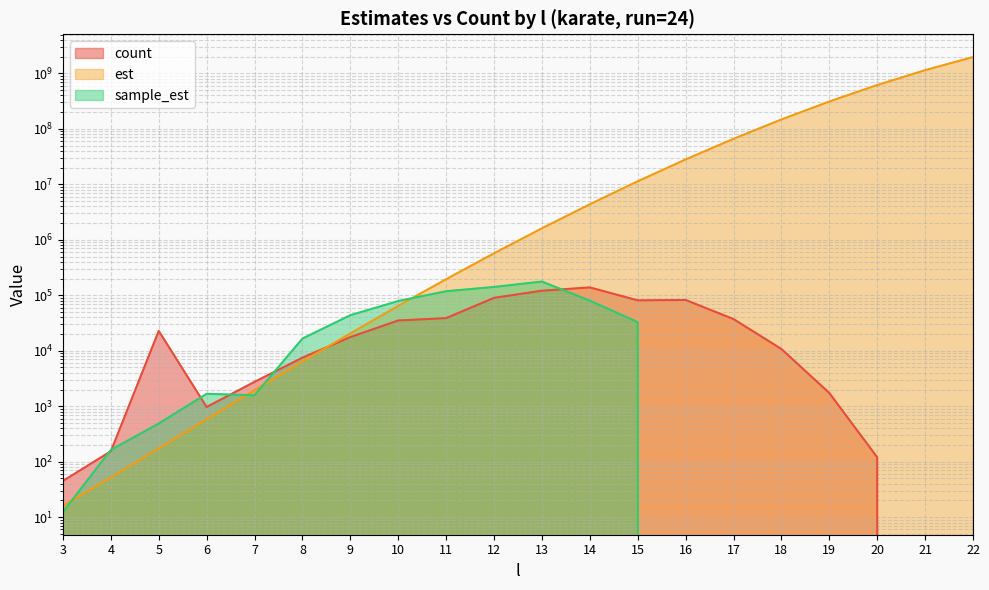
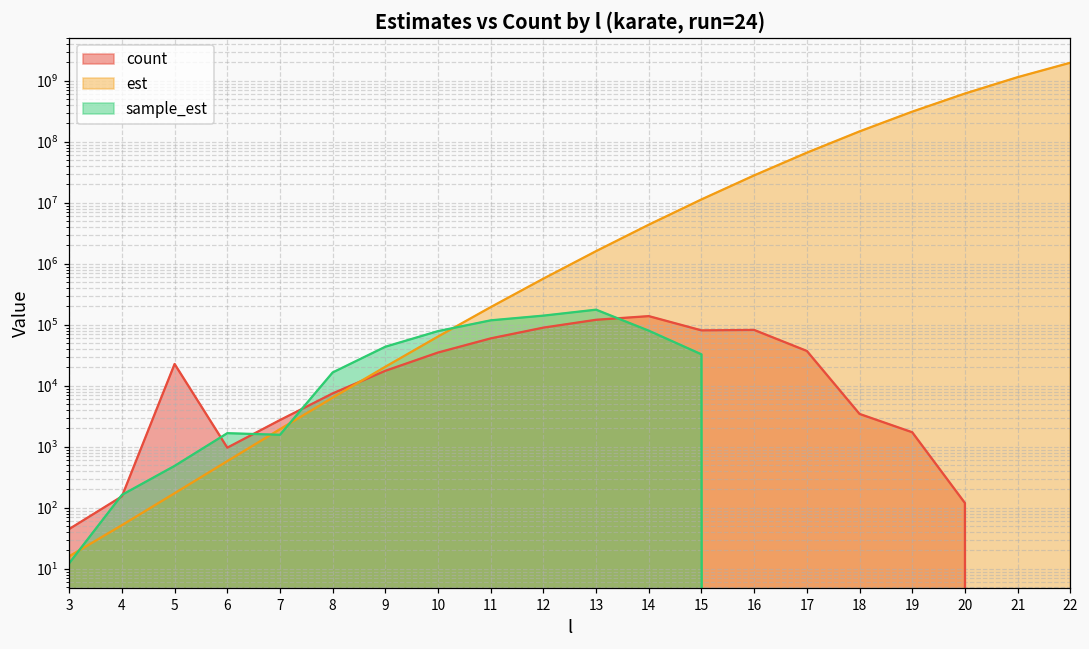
  {
    "count": {
      "3": 50,
      "5": 23000,
      "6": 1000,
      "7": 3000,
      "8": 8000,
      "9": 18000,
      "10": 40000,
-     "11": 40000,
+     "11": 60000,
      "12": 90000,
      "13": 120000,
      "14": 140000,
      "15": 80000,
      "16": 80000,
      "17": 40000,
-     "18": 11000,
+     "18": 3000,
      "19": 1700,
      "20": 120
    },
    "est": {
      "3": 16,
      "4": 50,
      "5": 170,
      "6": 600,
      "7": 1900,
      "8": 6000,
      "9": 21000,
      "10": 60000,
      "11": 190000,
      "12": 600000,
      "13": 1600000,
      "14": 4000000,
      "15": 11000000,
      "16": 30000000,
      "17": 70000000,
      "18": 150000000,
      "19": 300000000,
      "20": 600000000,
      "21": 1100000000,
      "22": 2000000000
    },
    "sample_est": {
      "3": 12,
      "5": 500,
      "6": 1700,
      "7": 1600,
      "8": 17000,
      "9": 40000,
      "10": 80000,
      "11": 120000,
      "12": 140000,
      "13": 180000,
      "14": 80000,
      "15": 30000
    }
  }
